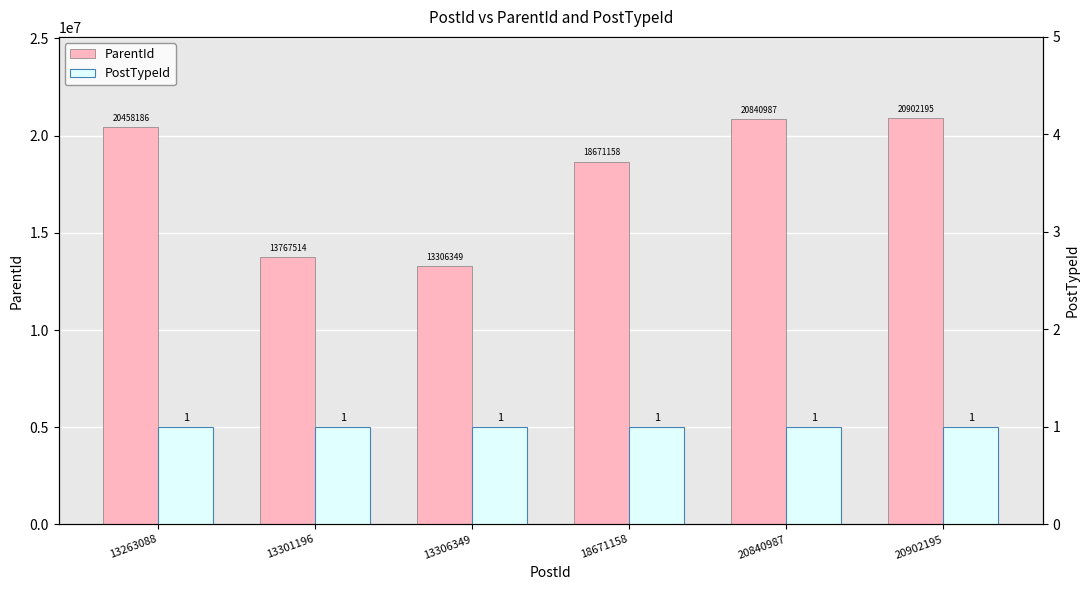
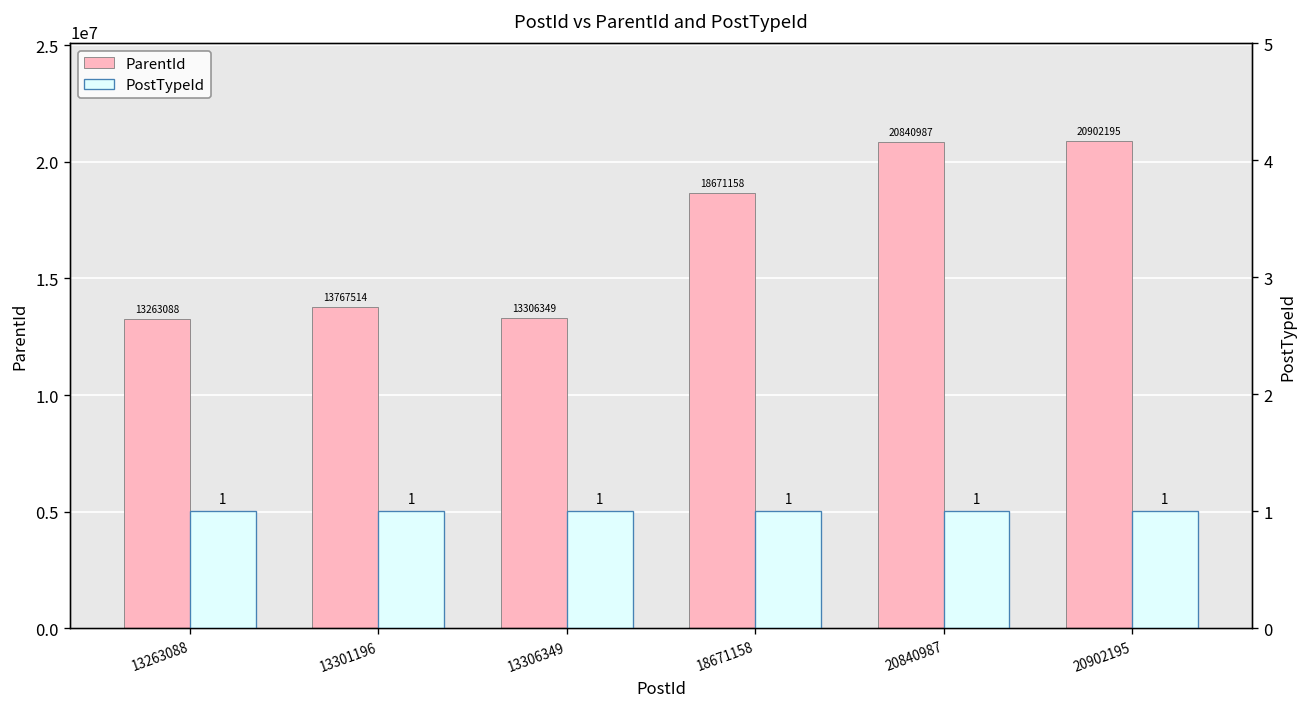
  {
    "ParentId": {
-     "13263088": 20458186,
+     "13263088": 13263088,
      "13301196": 13767514,
      "13306349": 13306349,
      "18671158": 18671158,
      "20840987": 20840987,
      "20902195": 20902195
    },
    "PostTypeId": {
      "13263088": 1,
      "13301196": 1,
      "13306349": 1,
      "18671158": 1,
      "20840987": 1,
      "20902195": 1
    }
  }
